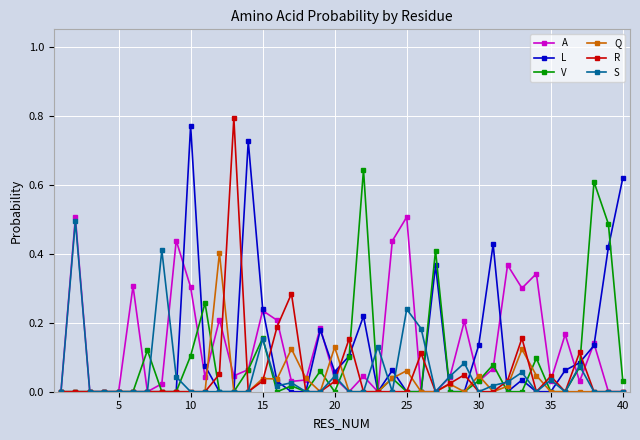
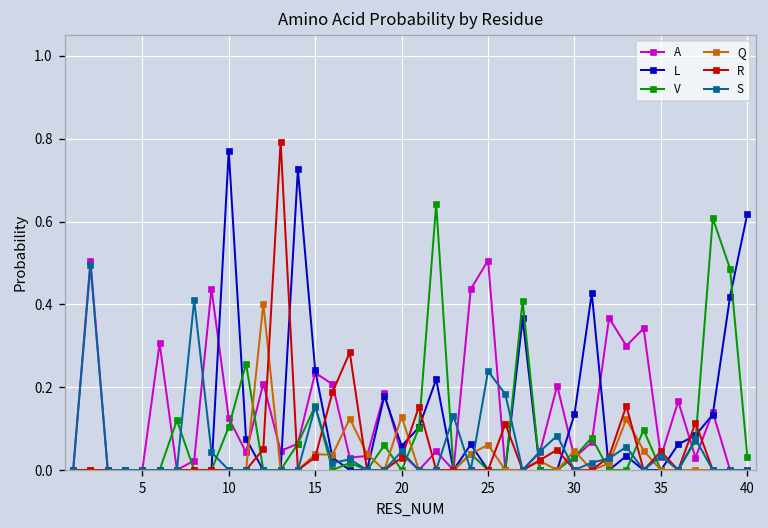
  {
    "A": {
-     "10": 0.30,
+     "10": 0.13,
      "25": 0.51
    },
    "L": {
      "10": 0.77,
      "20": 0.06,
      "30": 0.14,
      "40": 0.62
    },
    "V": {
      "10": 0.10,
      "20": 0.00,
      "40": 0.03
    },
    "Q": {
      "20": 0.13,
      "25": 0.06,
      "30": 0.05
    },
    "R": {
      "20": 0.03,
      "35": 0.05
    },
    "S": {
      "25": 0.24
    }
  }
